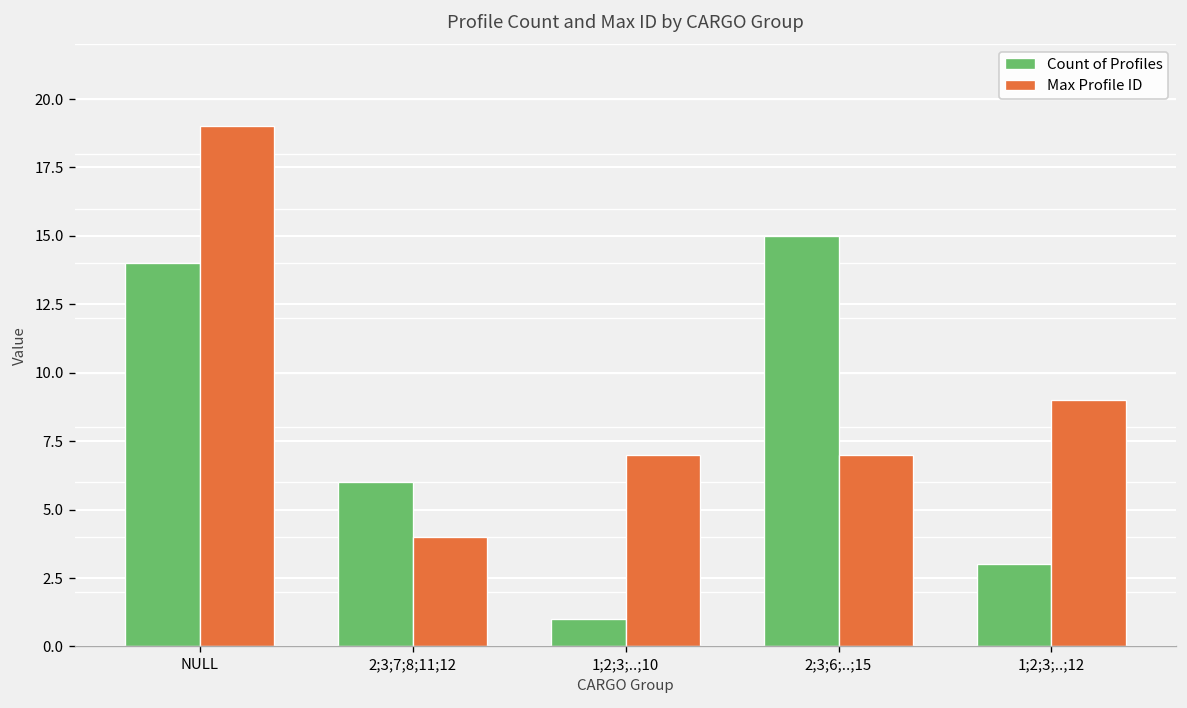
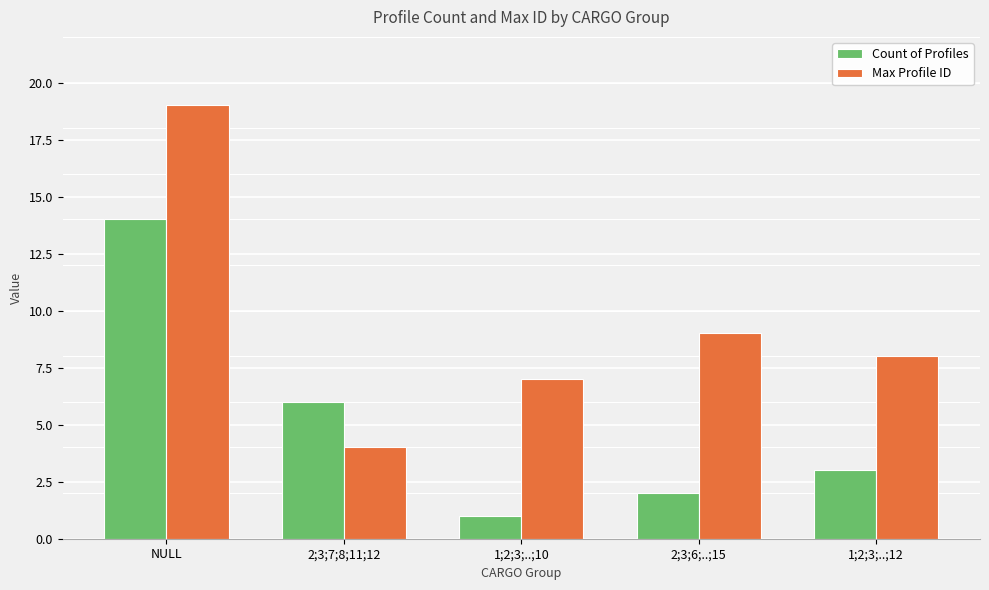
  {
    "Count of Profiles": {
      "NULL": 14,
      "2;3;7;8;11;12": 6,
      "1;2;3;..;10": 1,
-     "2;3;6;..;15": 15,
+     "2;3;6;..;15": 2,
      "1;2;3;..;12": 3
    },
    "Max Profile ID": {
      "NULL": 19,
      "2;3;7;8;11;12": 4,
      "1;2;3;..;10": 7,
-     "2;3;6;..;15": 7,
-     "1;2;3;..;12": 9
+     "2;3;6;..;15": 9,
+     "1;2;3;..;12": 8
    }
  }
